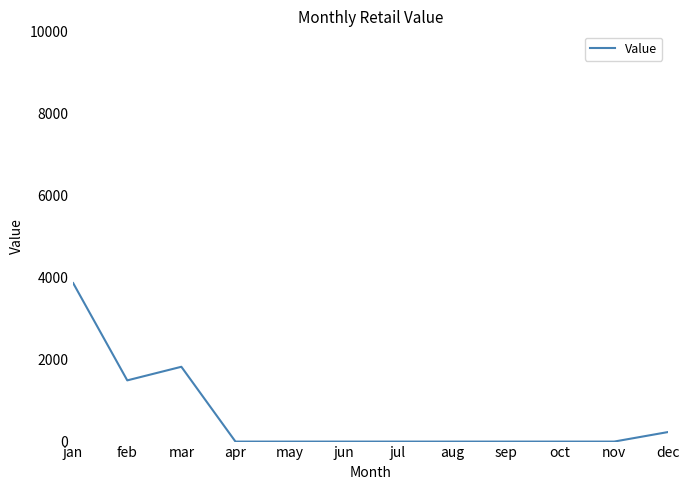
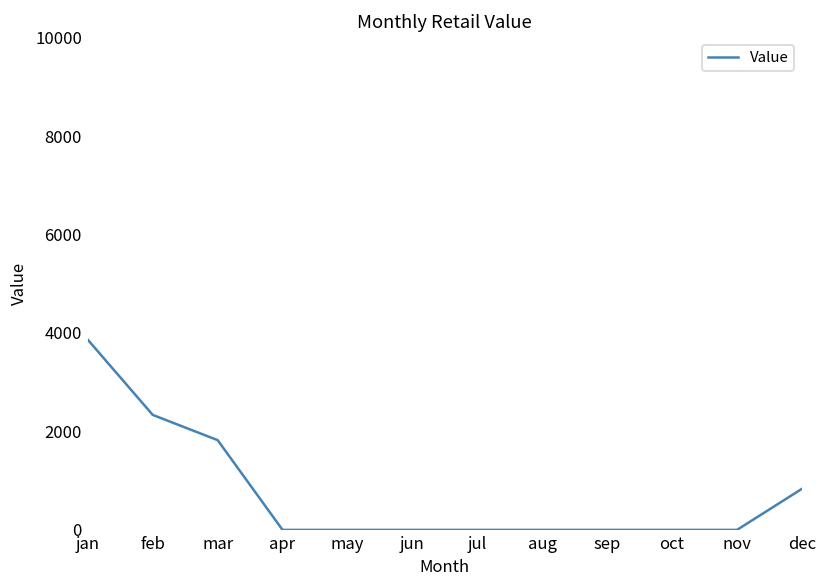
  {
    "jan": 3900,
-   "feb": 1500,
+   "feb": 2300,
    "mar": 1800,
    "apr": 0,
    "may": 0,
    "jun": 0,
    "jul": 0,
    "aug": 0,
    "sep": 0,
    "oct": 0,
    "nov": 0,
-   "dec": 200
+   "dec": 800
  }
